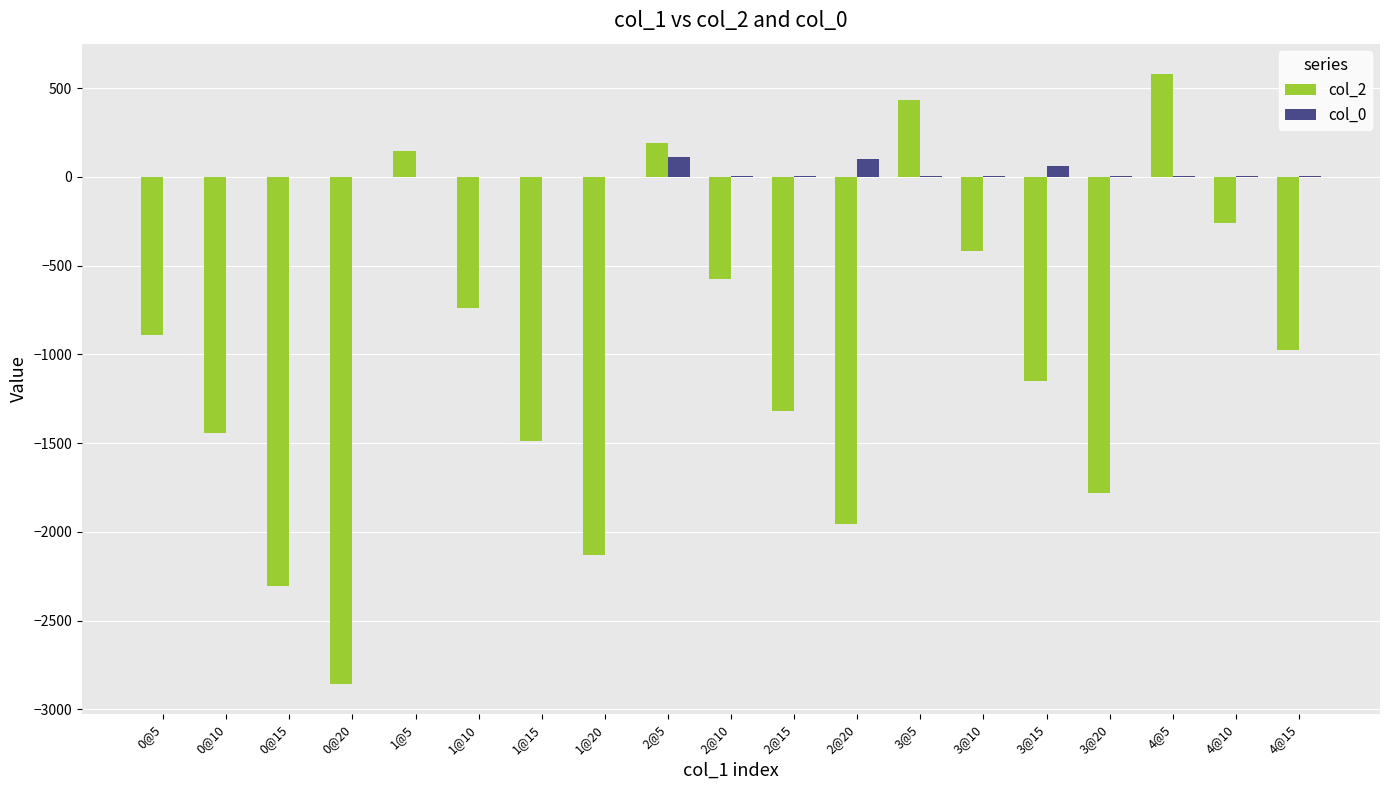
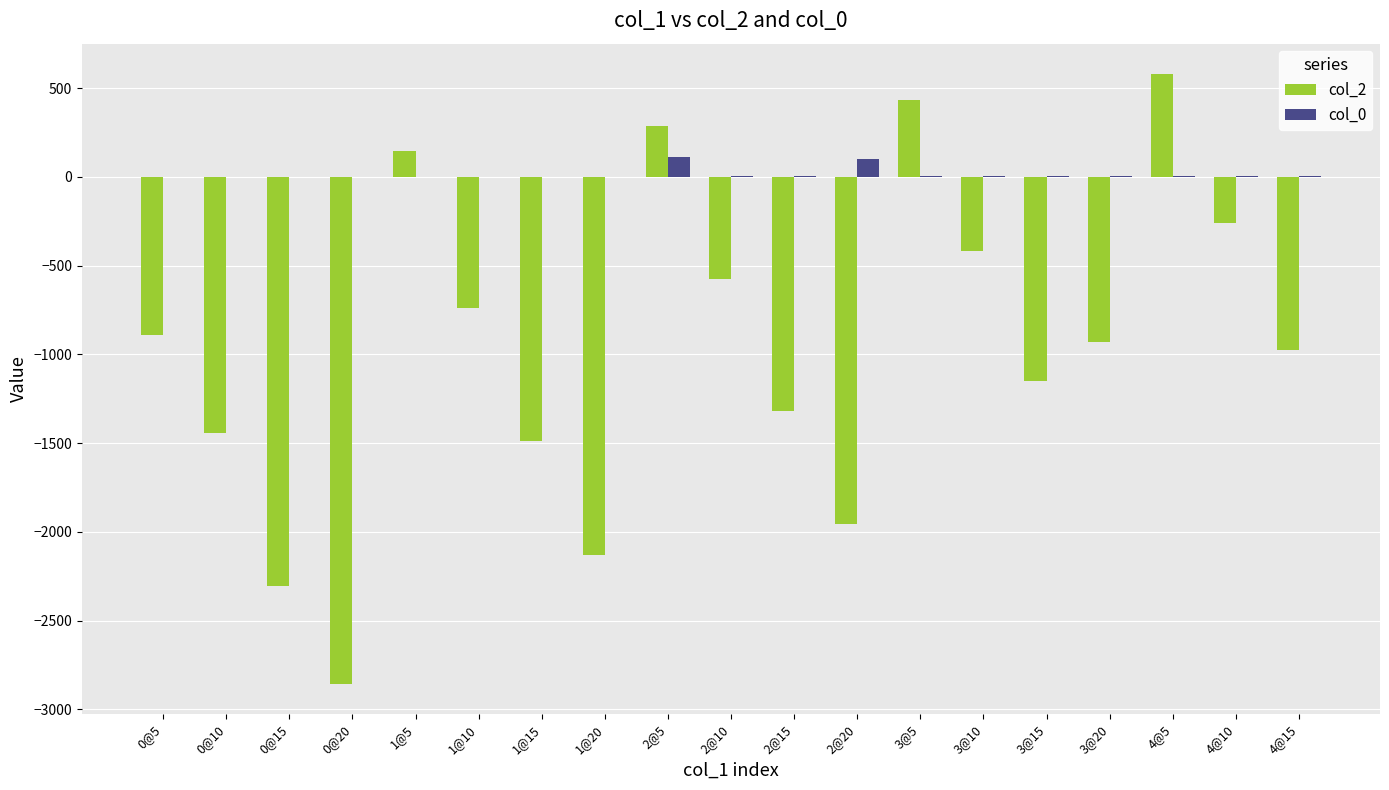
  {
    "col_2": {
      "0@5": -890,
      "0@10": -1440,
      "0@15": -2300,
      "0@20": -2860,
      "1@5": 140,
      "1@10": -740,
      "1@15": -1490,
      "1@20": -2130,
-     "2@5": 190,
+     "2@5": 290,
      "2@10": -580,
      "2@15": -1320,
      "2@20": -1960,
      "3@5": 430,
      "3@10": -420,
      "3@15": -1150,
-     "3@20": -1780,
+     "3@20": -930,
      "4@5": 580,
      "4@10": -260,
      "4@15": -980
    },
    "col_0": {
      "0@5": 0,
      "0@10": 0,
      "0@15": 0,
      "0@20": 0,
      "2@5": 110,
      "2@20": 100,
-     "3@15": 60
+     "3@15": 0
    }
  }
